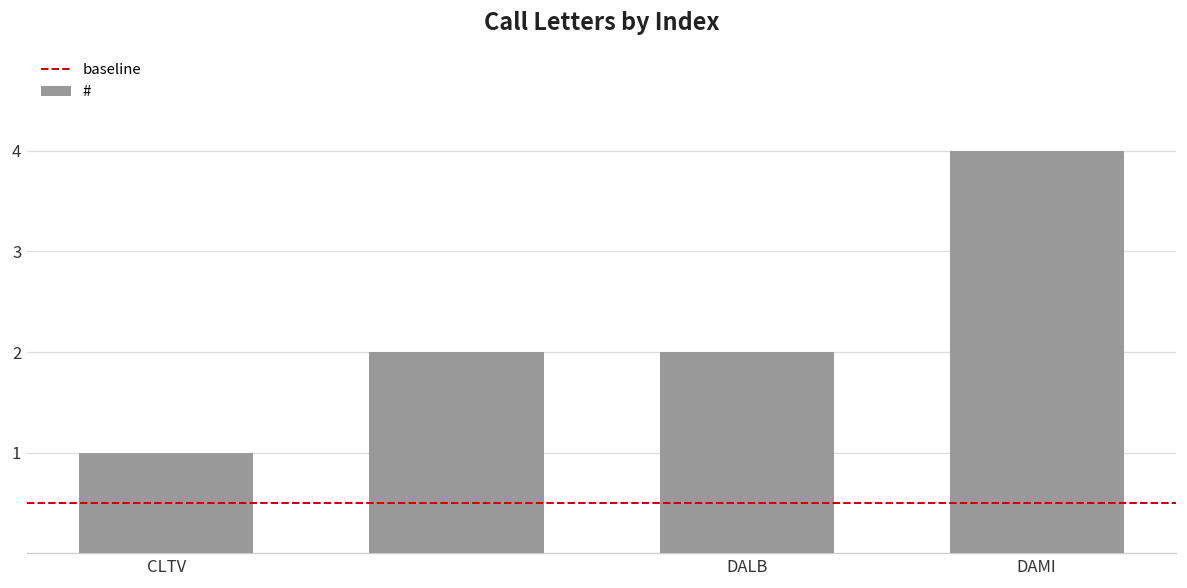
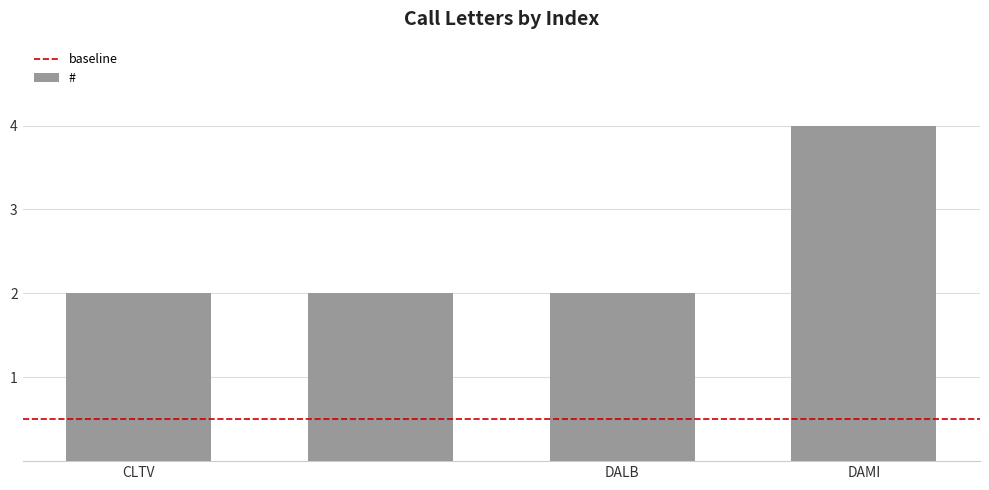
  {
-   "CLTV": 1,
+   "CLTV": 2,
    "DALB": 2,
    "DAMI": 4
  }
